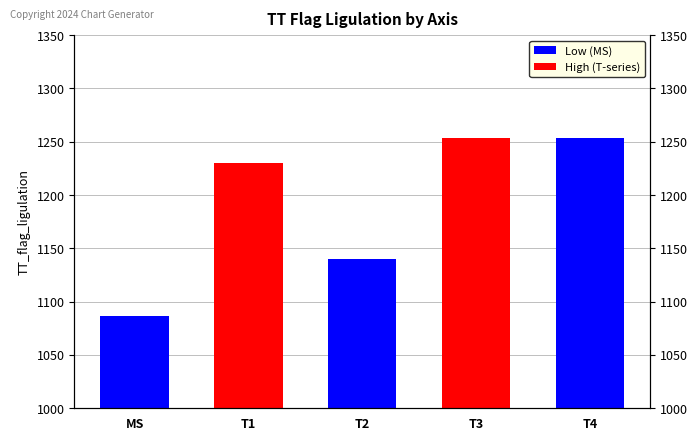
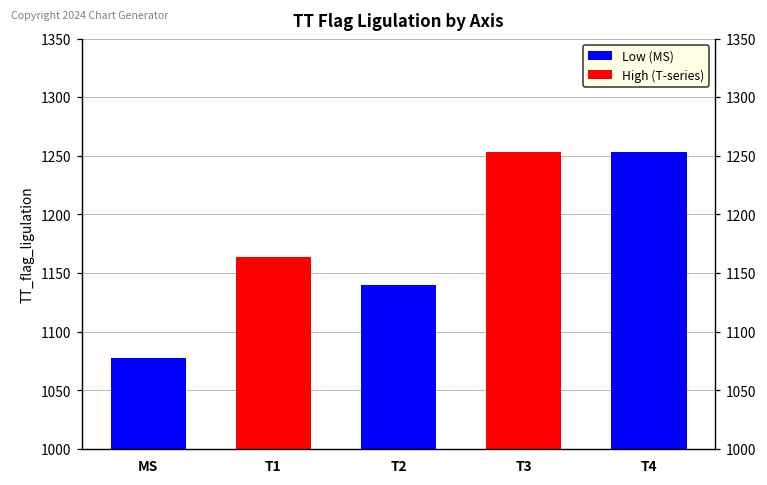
  {
-   "MS": 1087,
-   "T1": 1230,
+   "MS": 1077,
+   "T1": 1163,
    "T2": 1140,
    "T3": 1254,
    "T4": 1254
  }
